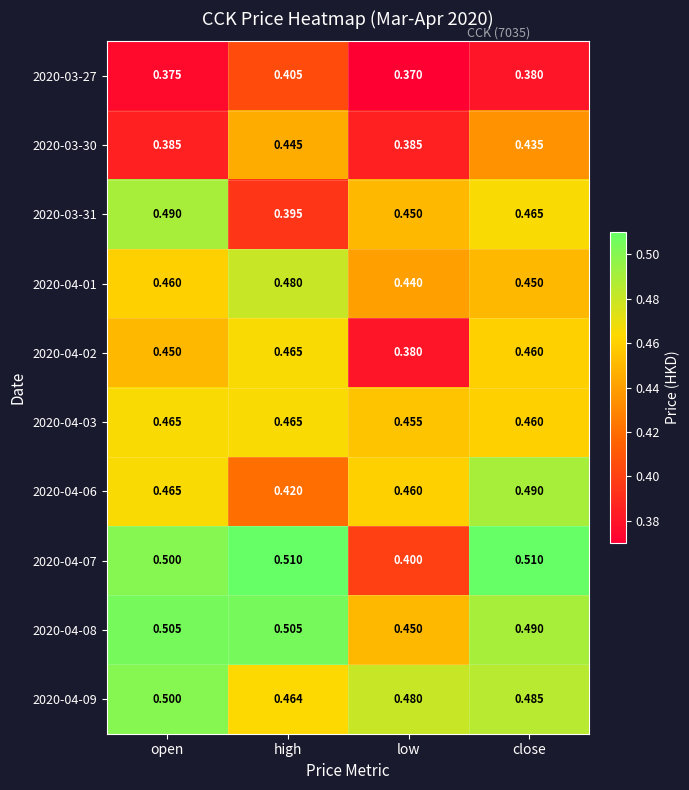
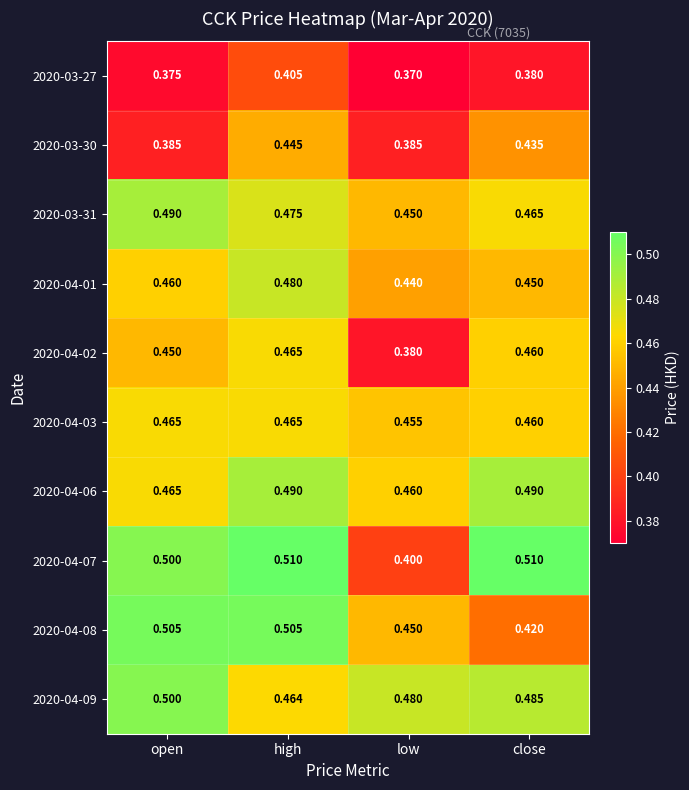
  {
    "2020-03-27": {
      "open": 0.375,
      "high": 0.405,
      "low": 0.370,
      "close": 0.380
    },
    "2020-03-30": {
      "open": 0.385,
      "high": 0.445,
      "low": 0.385,
      "close": 0.435
    },
    "2020-03-31": {
      "open": 0.490,
-     "high": 0.395,
+     "high": 0.475,
      "low": 0.450,
      "close": 0.465
    },
    "2020-04-01": {
      "open": 0.460,
      "high": 0.480,
      "low": 0.440,
      "close": 0.450
    },
    "2020-04-02": {
      "open": 0.450,
      "high": 0.465,
      "low": 0.380,
      "close": 0.460
    },
    "2020-04-03": {
      "open": 0.465,
      "high": 0.465,
      "low": 0.455,
      "close": 0.460
    },
    "2020-04-06": {
      "open": 0.465,
-     "high": 0.420,
+     "high": 0.490,
      "low": 0.460,
      "close": 0.490
    },
    "2020-04-07": {
      "open": 0.500,
      "high": 0.510,
      "low": 0.400,
      "close": 0.510
    },
    "2020-04-08": {
      "open": 0.505,
      "high": 0.505,
      "low": 0.450,
-     "close": 0.490
+     "close": 0.420
    },
    "2020-04-09": {
      "open": 0.500,
      "high": 0.464,
      "low": 0.480,
      "close": 0.485
    }
  }
